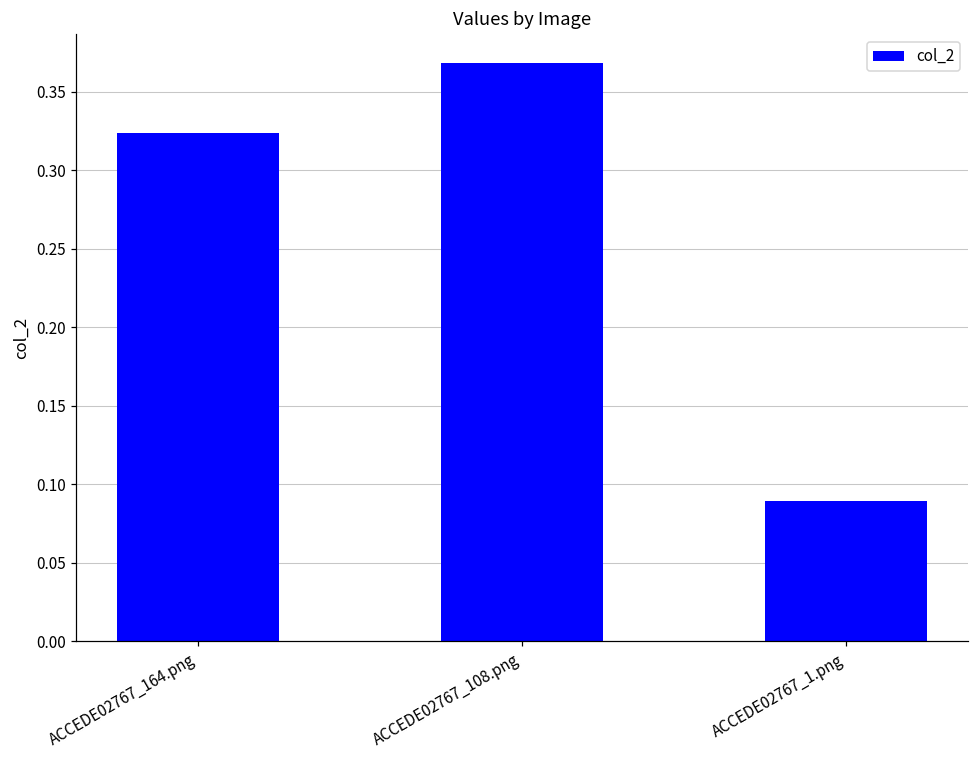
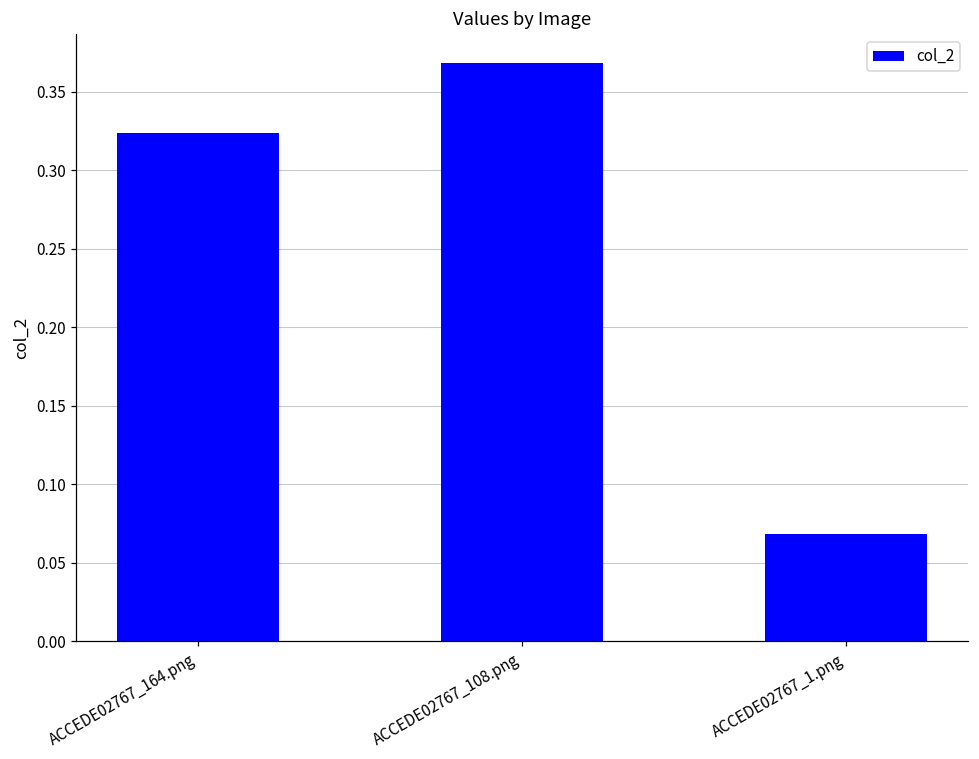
  {
    "ACCEDE02767_164.png": 0.324,
    "ACCEDE02767_108.png": 0.368,
-   "ACCEDE02767_1.png": 0.089
+   "ACCEDE02767_1.png": 0.068
  }
